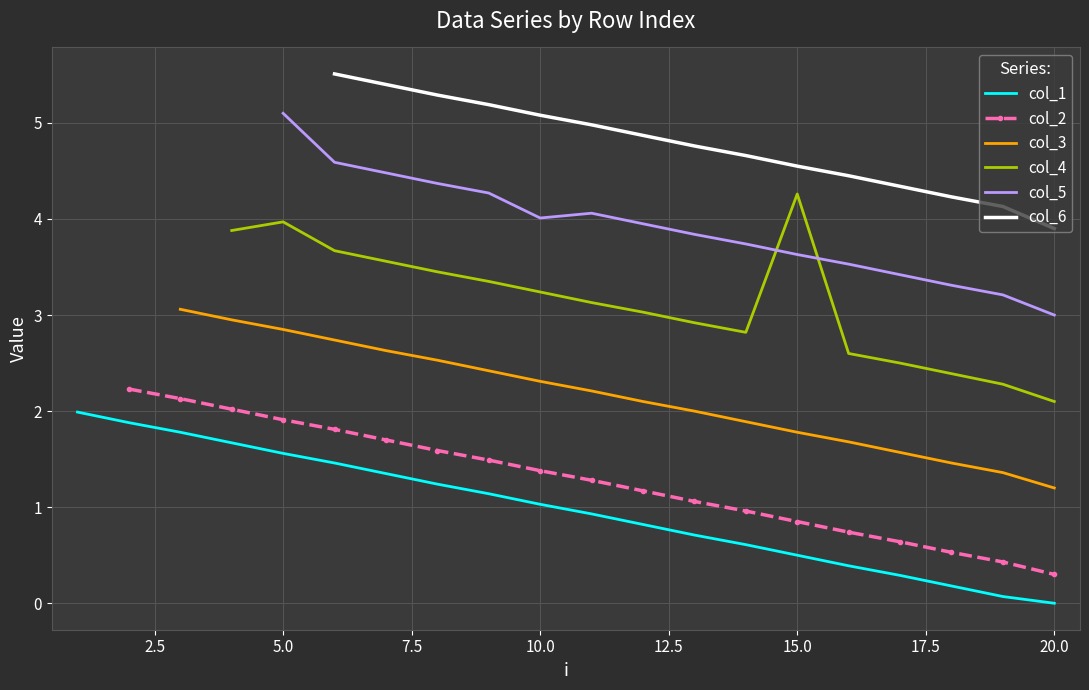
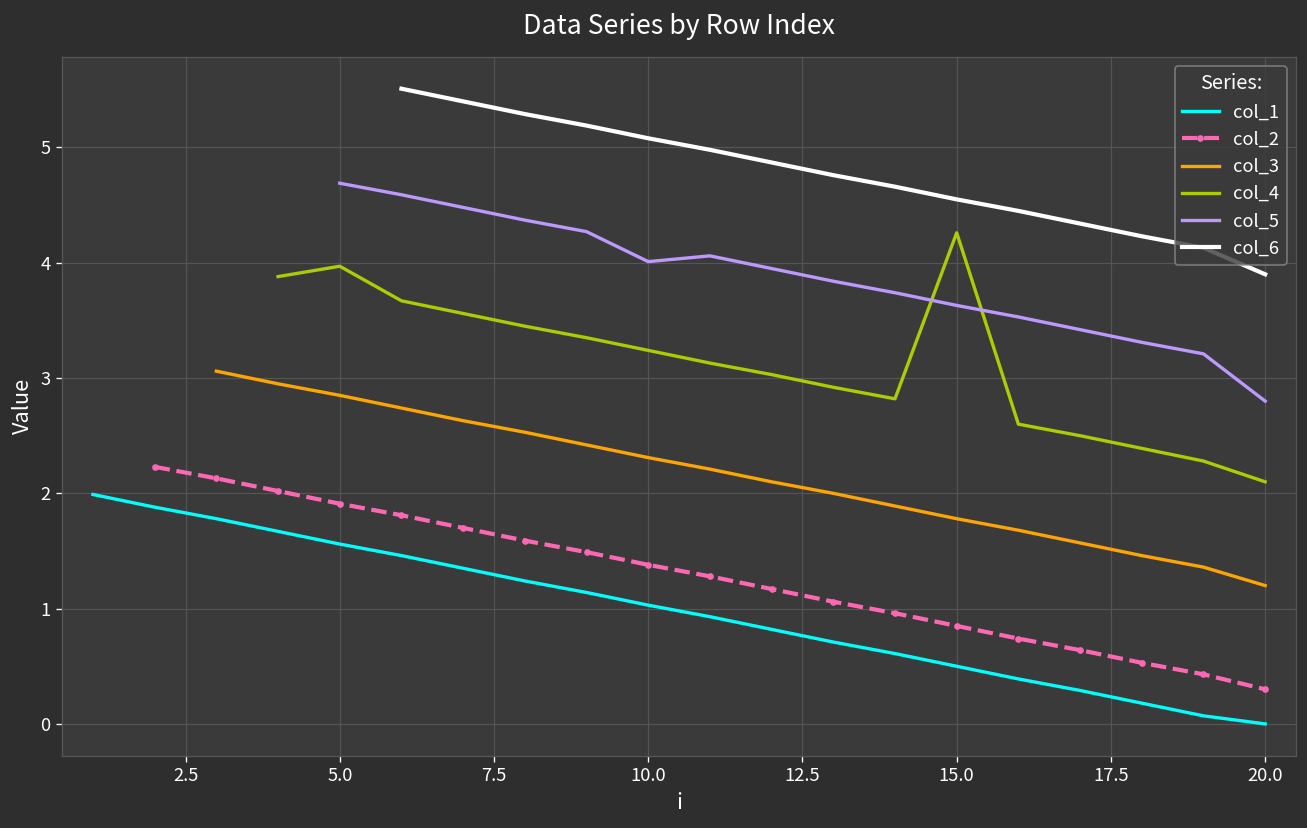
  {
    "col_1": {
      "5.0": 1.6,
      "10.0": 1.0,
      "15.0": 0.5,
      "20.0": 0.0
    },
    "col_2": {
      "5.0": 1.9,
      "10.0": 1.4,
      "15.0": 0.9,
      "20.0": 0.3
    },
    "col_3": {
      "5.0": 2.9,
      "10.0": 2.3,
      "15.0": 1.8,
      "20.0": 1.2
    },
    "col_4": {
      "5.0": 4.0,
      "10.0": 3.2,
      "15.0": 4.3,
      "20.0": 2.1
    },
    "col_5": {
-     "5.0": 5.1,
+     "5.0": 4.7,
      "10.0": 4.0,
      "15.0": 3.6,
-     "20.0": 3.0
+     "20.0": 2.8
    },
    "col_6": {
      "10.0": 5.1,
      "15.0": 4.6
    }
  }
